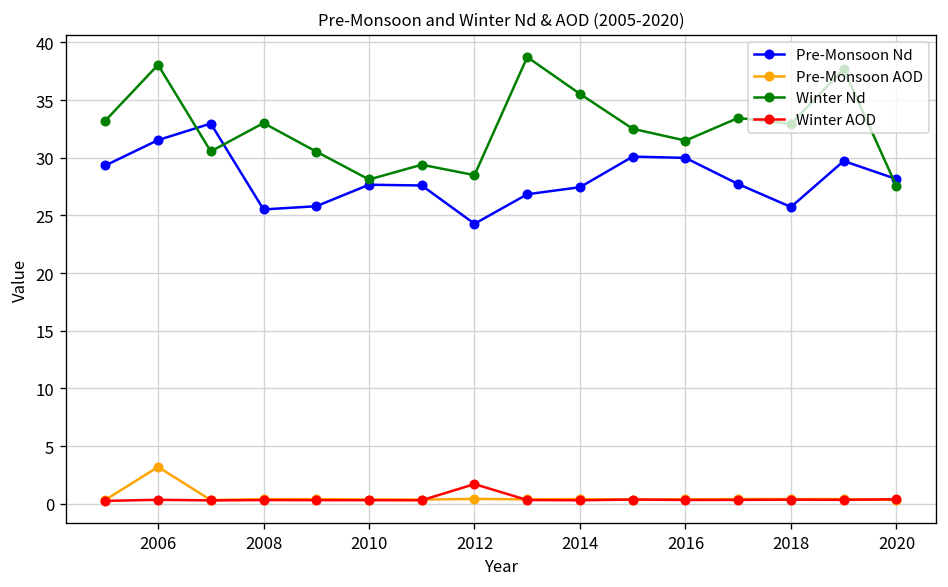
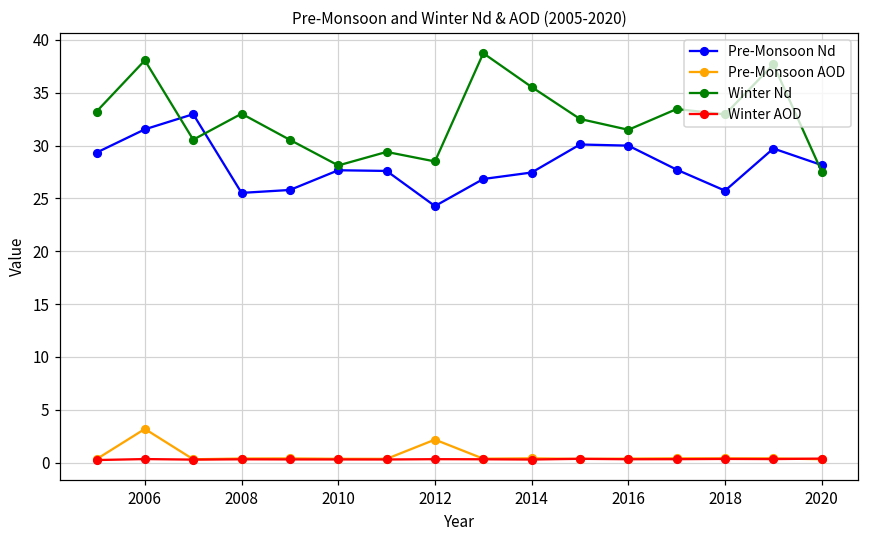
  {
    "Pre-Monsoon Nd": {
      "2006": 32,
      "2008": 26,
      "2010": 28,
      "2012": 24,
      "2014": 27,
      "2016": 30,
      "2018": 26,
      "2020": 28
    },
    "Pre-Monsoon AOD": {
      "2006": 3,
-     "2012": 0
+     "2012": 2
    },
    "Winter Nd": {
      "2006": 38,
      "2008": 33,
      "2010": 28,
      "2012": 28,
      "2014": 36,
      "2016": 31,
      "2020": 28
    },
    "Winter AOD": {
      "2006": 0,
-     "2012": 2
+     "2012": 0
    }
  }
